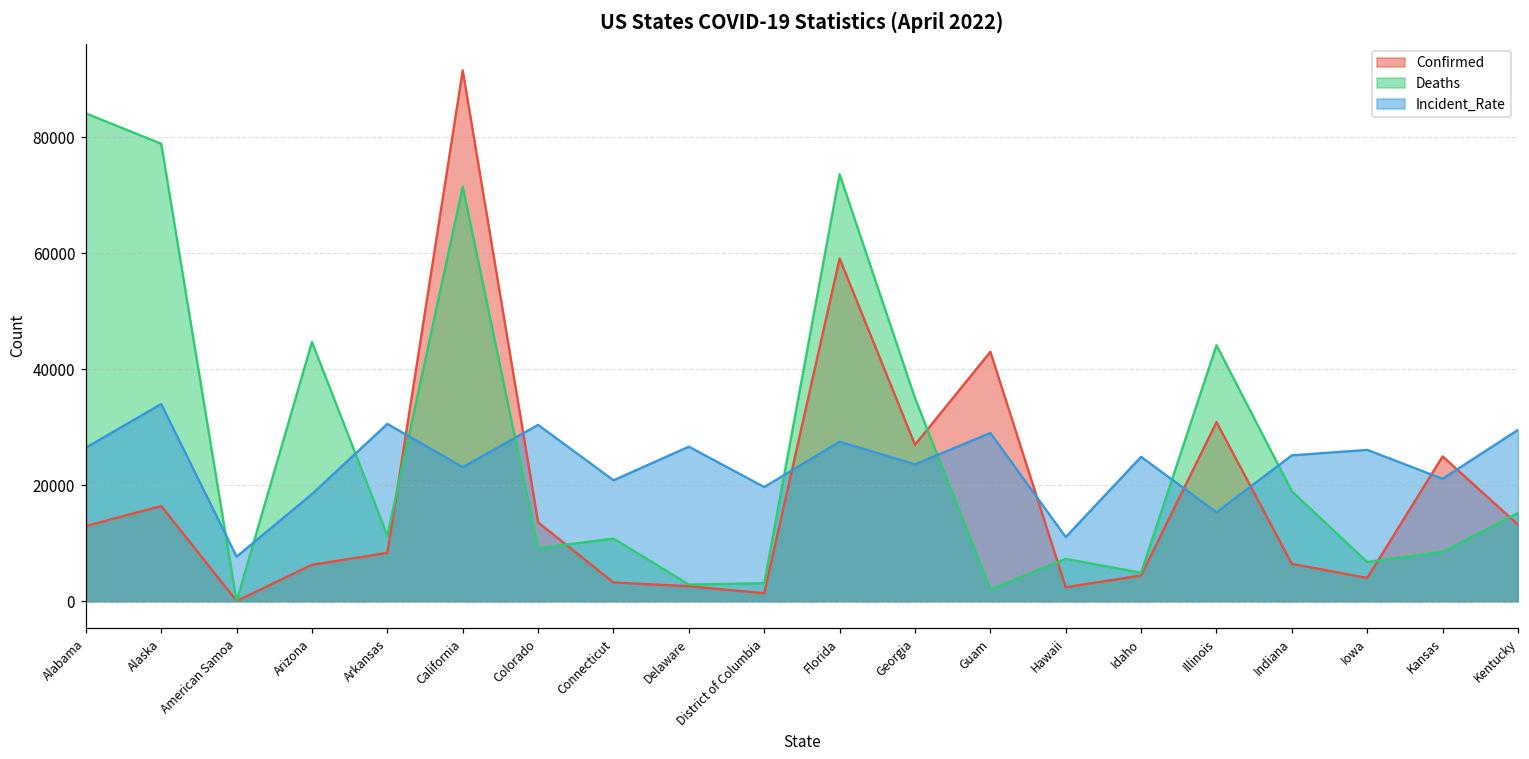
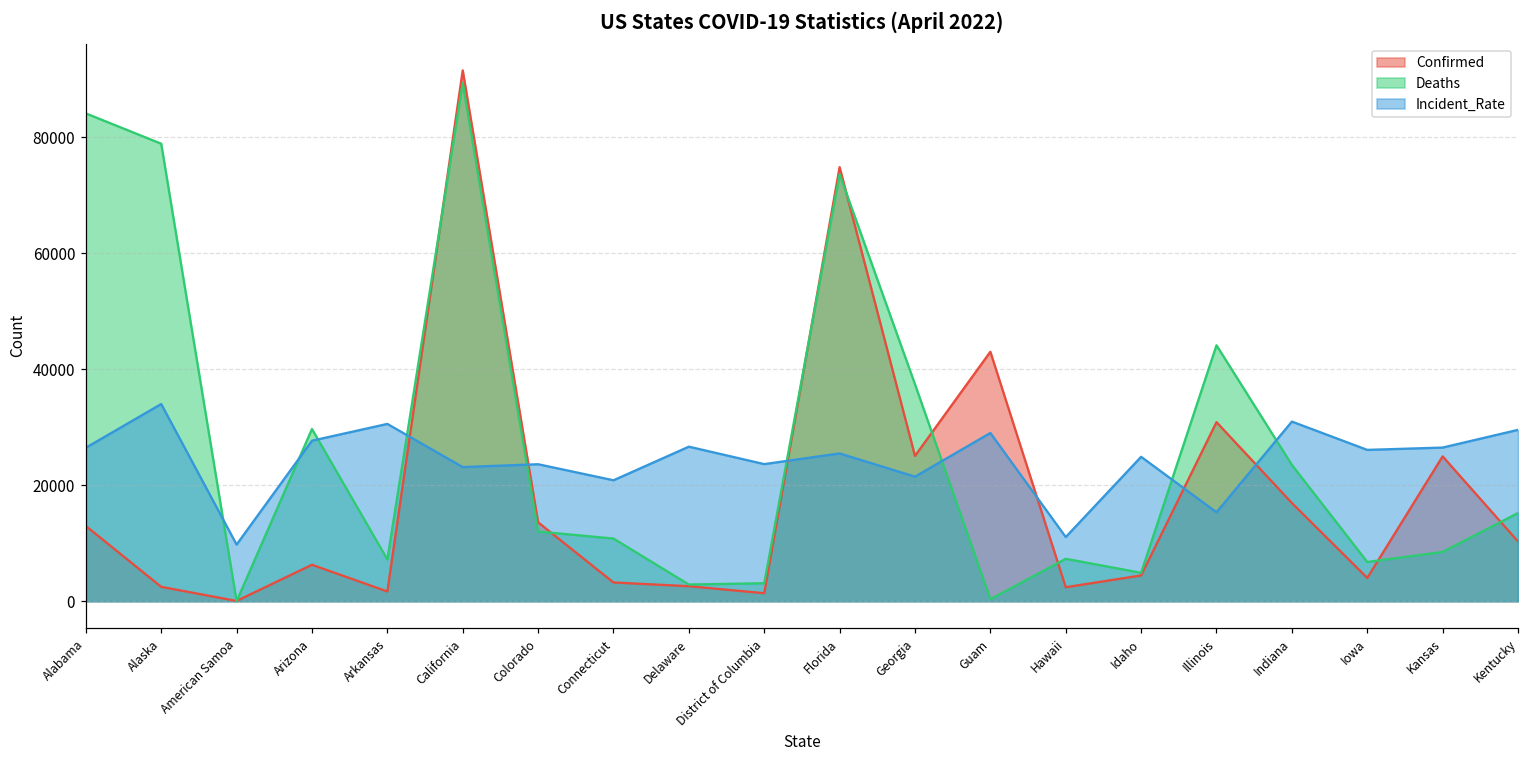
  {
    "Confirmed": {
      "Alabama": 13000,
-     "Alaska": 16000,
+     "Alaska": 2000,
      "Arizona": 6000,
-     "Arkansas": 8000,
+     "Arkansas": 2000,
      "California": 91000,
      "Colorado": 14000,
      "Connecticut": 3000,
      "District of Columbia": 1000,
-     "Florida": 59000,
-     "Georgia": 27000,
+     "Florida": 75000,
+     "Georgia": 25000,
      "Guam": 43000,
      "Hawaii": 2000,
      "Illinois": 31000,
-     "Indiana": 6000,
+     "Indiana": 17000,
      "Iowa": 4000,
      "Kansas": 25000,
-     "Kentucky": 13000
+     "Kentucky": 10000
    },
    "Deaths": {
      "Alabama": 84000,
      "Alaska": 79000,
-     "Arizona": 45000,
-     "Arkansas": 11000,
-     "California": 71000,
-     "Colorado": 9000,
+     "Arizona": 30000,
+     "Arkansas": 7000,
+     "California": 89000,
+     "Colorado": 12000,
      "Connecticut": 11000,
      "District of Columbia": 3000,
      "Florida": 74000,
-     "Georgia": 35000,
-     "Guam": 2000,
+     "Georgia": 37000,
+     "Guam": 0,
      "Hawaii": 7000,
      "Illinois": 44000,
-     "Indiana": 19000,
+     "Indiana": 23000,
      "Iowa": 7000,
      "Kansas": 9000,
      "Kentucky": 15000
    },
    "Incident_Rate": {
      "Alabama": 26000,
      "Alaska": 34000,
-     "American Samoa": 8000,
-     "Arizona": 18000,
+     "American Samoa": 10000,
+     "Arizona": 28000,
      "Arkansas": 31000,
      "California": 23000,
-     "Colorado": 30000,
+     "Colorado": 24000,
      "Connecticut": 21000,
      "Delaware": 27000,
-     "District of Columbia": 20000,
-     "Florida": 27000,
-     "Georgia": 24000,
+     "District of Columbia": 24000,
+     "Florida": 25000,
+     "Georgia": 21000,
      "Guam": 29000,
      "Hawaii": 11000,
      "Idaho": 25000,
      "Illinois": 15000,
-     "Indiana": 25000,
+     "Indiana": 31000,
      "Iowa": 26000,
-     "Kansas": 21000,
+     "Kansas": 26000,
      "Kentucky": 30000
    }
  }
